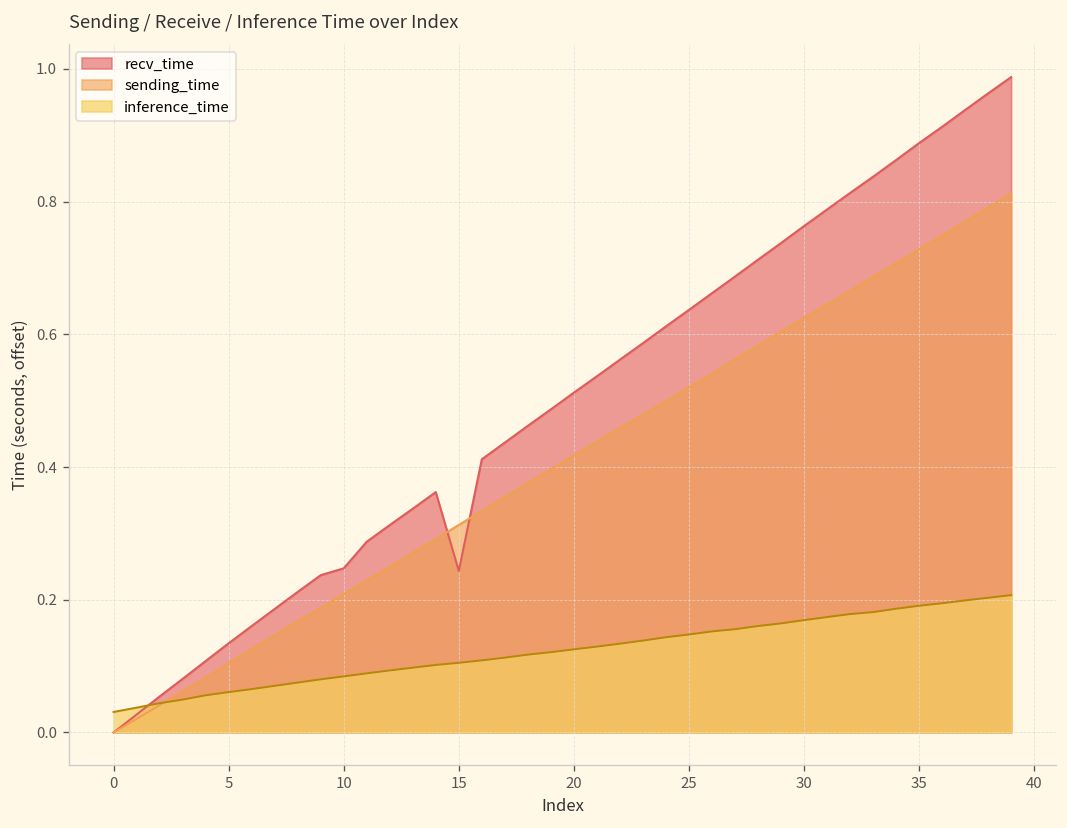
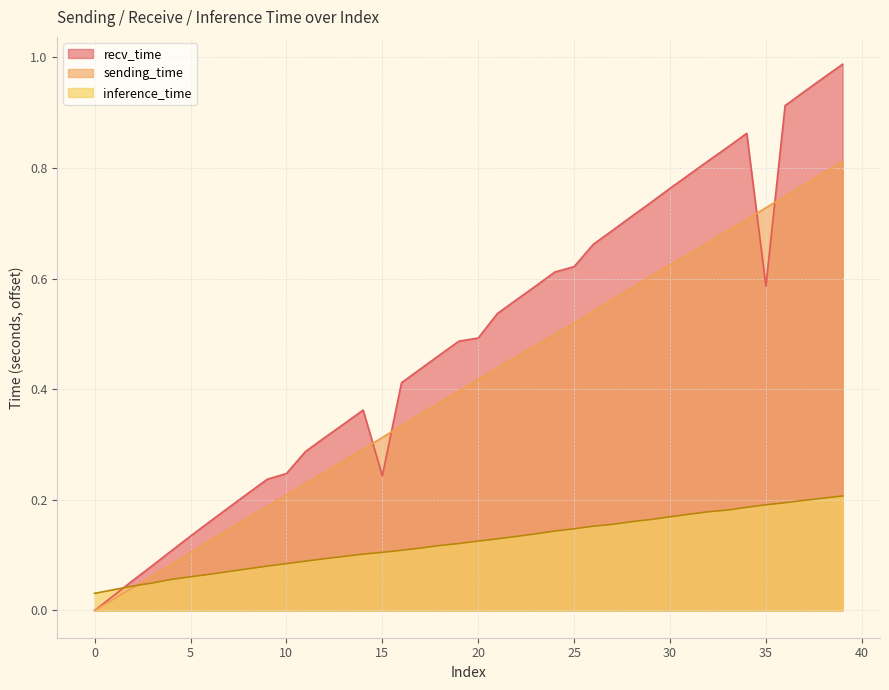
  {
    "recv_time": {
      "5": 0.13,
      "10": 0.25,
      "15": 0.24,
-     "20": 0.51,
-     "25": 0.64,
+     "20": 0.49,
+     "25": 0.62,
      "30": 0.76,
-     "35": 0.89
+     "35": 0.59
    }
  }
